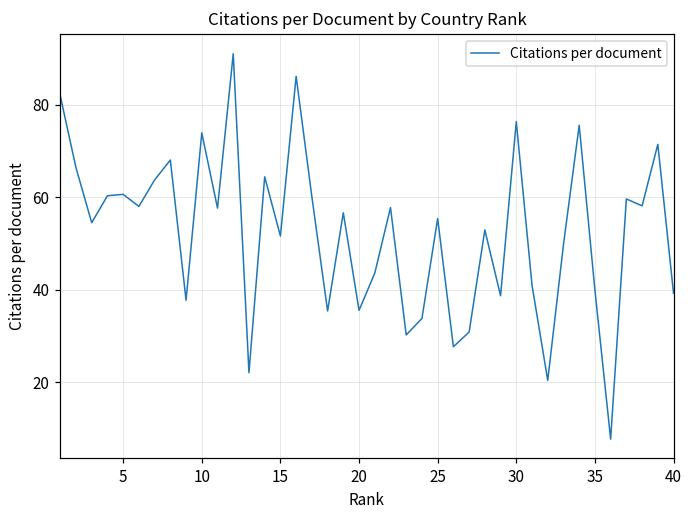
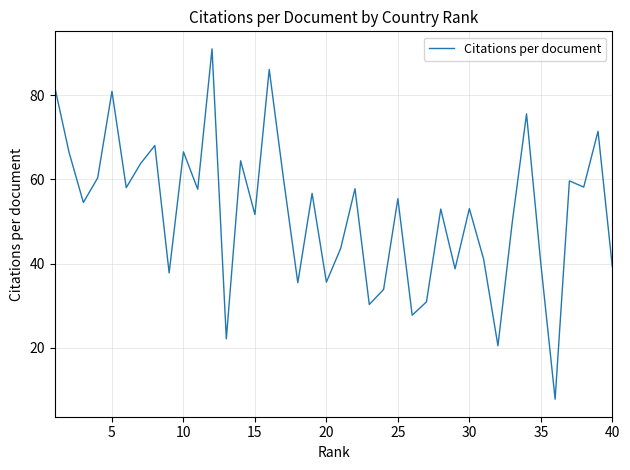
  {
-   "5": 61,
-   "10": 74,
+   "5": 81,
+   "10": 67,
    "15": 52,
    "20": 36,
    "25": 55,
-   "30": 76,
+   "30": 53,
    "35": 40,
    "40": 39
  }
